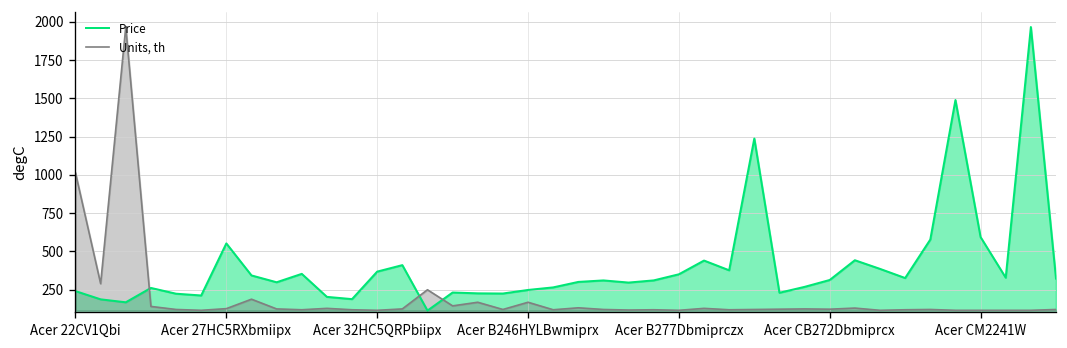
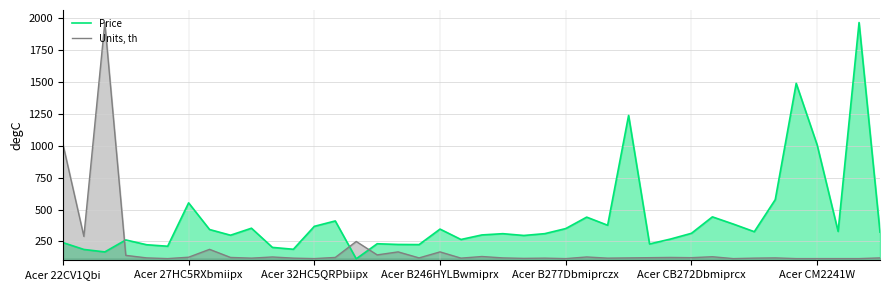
  {
    "Price": {
      "Acer 22CV1Qbi": 240,
      "Acer 27HC5RXbmiipx": 550,
      "Acer 32HC5QRPbiipx": 370,
-     "Acer B246HYLBwmiprx": 250,
+     "Acer B246HYLBwmiprx": 350,
      "Acer B277Dbmiprczx": 350,
      "Acer CB272Dbmiprcx": 310,
-     "Acer CM2241W": 590
+     "Acer CM2241W": 1010
    },
    "Units, th": {
      "Acer 22CV1Qbi": 1010,
      "Acer 27HC5RXbmiipx": 130,
      "Acer 32HC5QRPbiipx": 120,
      "Acer B246HYLBwmiprx": 170,
      "Acer B277Dbmiprczx": 120,
      "Acer CB272Dbmiprcx": 120,
      "Acer CM2241W": 120
    }
  }
